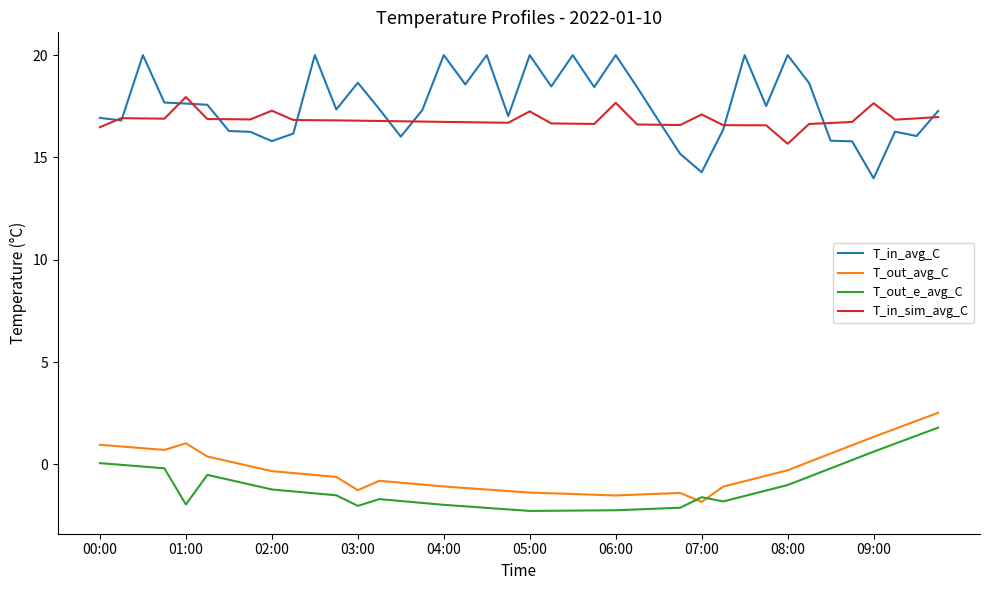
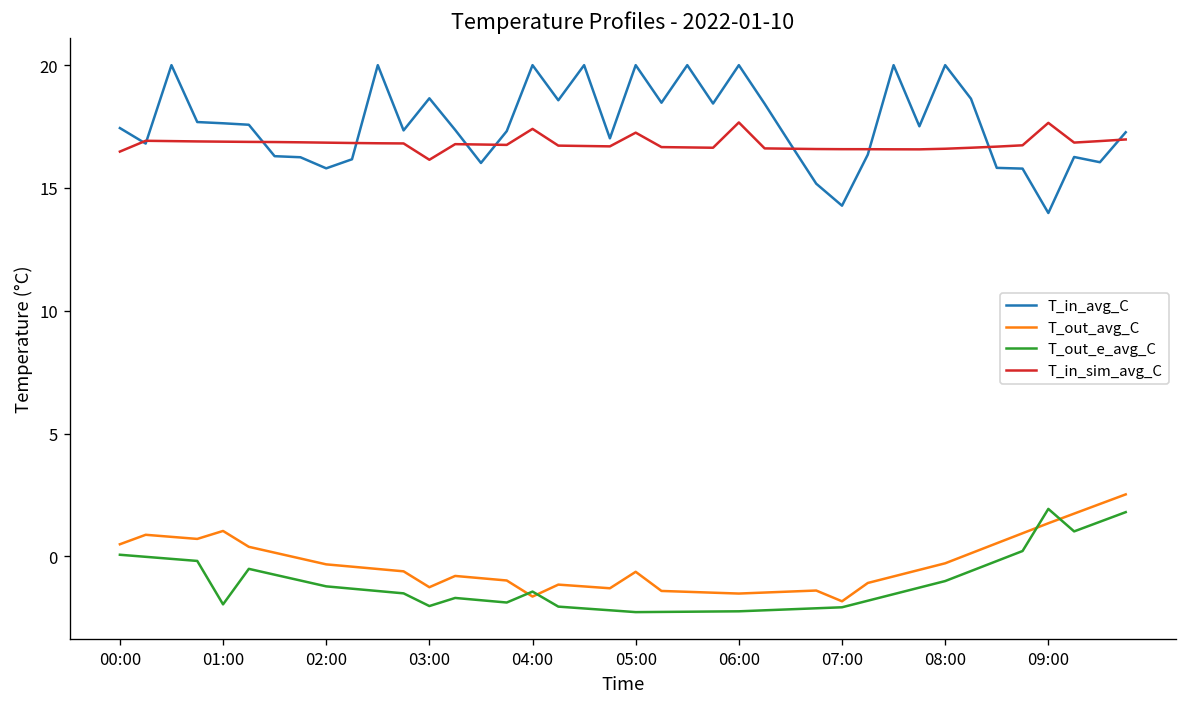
  {
    "T_in_avg_C": {
-     "00:00": 16.9,
+     "00:00": 17.4,
      "01:00": 17.6,
      "02:00": 15.8,
      "03:00": 18.7,
      "04:00": 20.0,
      "05:00": 20.0,
      "06:00": 20.0,
      "07:00": 14.3,
      "08:00": 20.0,
      "09:00": 14.0
    },
    "T_out_avg_C": {
-     "00:00": 1.0,
+     "00:00": 0.5,
      "01:00": 1.0,
      "02:00": -0.3,
      "03:00": -1.3,
-     "04:00": -1.1,
-     "05:00": -1.4,
+     "04:00": -1.6,
+     "05:00": -0.6,
      "06:00": -1.5,
      "07:00": -1.8,
      "08:00": -0.3,
      "09:00": 1.3
    },
    "T_out_e_avg_C": {
      "00:00": 0.1,
      "01:00": -2.0,
      "02:00": -1.2,
      "03:00": -2.0,
-     "04:00": -2.0,
+     "04:00": -1.4,
      "05:00": -2.3,
      "06:00": -2.2,
-     "07:00": -1.6,
+     "07:00": -2.1,
      "08:00": -1.0,
-     "09:00": 0.6
+     "09:00": 1.9
    },
    "T_in_sim_avg_C": {
      "00:00": 16.5,
-     "01:00": 18.0,
-     "02:00": 17.3,
-     "03:00": 16.8,
-     "04:00": 16.7,
+     "01:00": 16.9,
+     "02:00": 16.8,
+     "03:00": 16.1,
+     "04:00": 17.4,
      "05:00": 17.3,
      "06:00": 17.7,
-     "07:00": 17.1,
-     "08:00": 15.7,
+     "07:00": 16.6,
+     "08:00": 16.6,
      "09:00": 17.7
    }
  }
